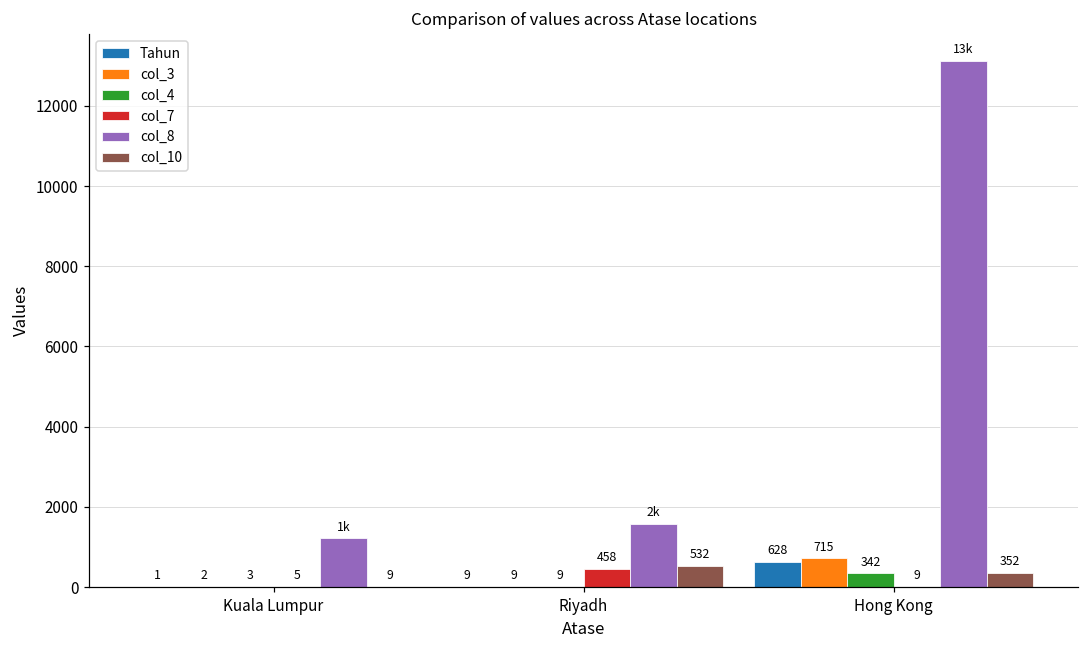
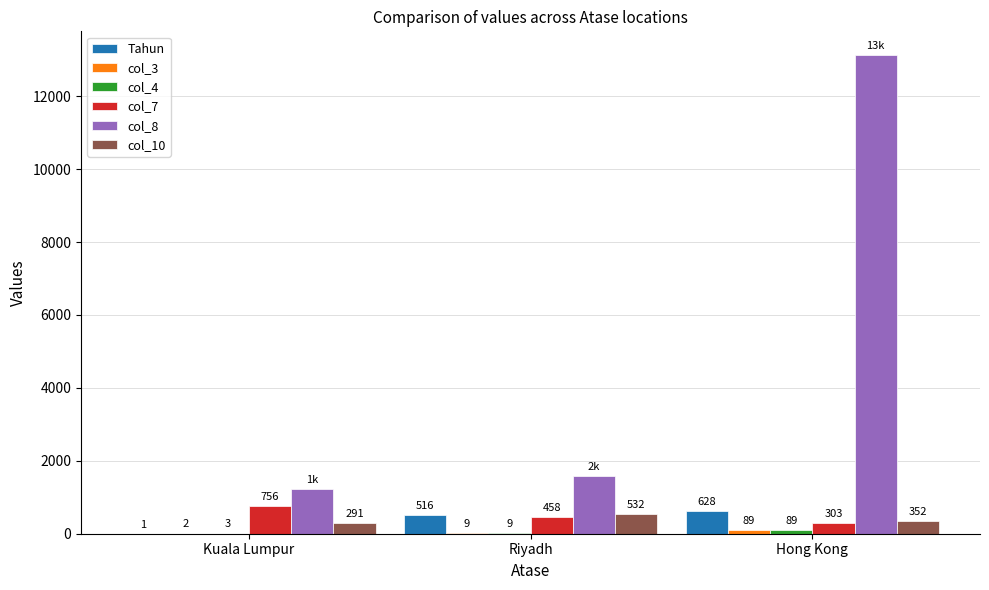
  {
    "Tahun": {
      "Kuala Lumpur": "1",
-     "Riyadh": "9",
+     "Riyadh": "516",
      "Hong Kong": "628"
    },
    "col_3": {
      "Kuala Lumpur": "2",
      "Riyadh": "9",
-     "Hong Kong": "715"
+     "Hong Kong": "89"
    },
    "col_4": {
      "Kuala Lumpur": "3",
      "Riyadh": "9",
-     "Hong Kong": "342"
+     "Hong Kong": "89"
    },
    "col_7": {
-     "Kuala Lumpur": "5",
+     "Kuala Lumpur": "756",
      "Riyadh": "458",
-     "Hong Kong": "9"
+     "Hong Kong": "303"
    },
    "col_8": {
      "Kuala Lumpur": "1k",
      "Riyadh": "2k",
      "Hong Kong": "13k"
    },
    "col_10": {
-     "Kuala Lumpur": "9",
+     "Kuala Lumpur": "291",
      "Riyadh": "532",
      "Hong Kong": "352"
    }
  }
